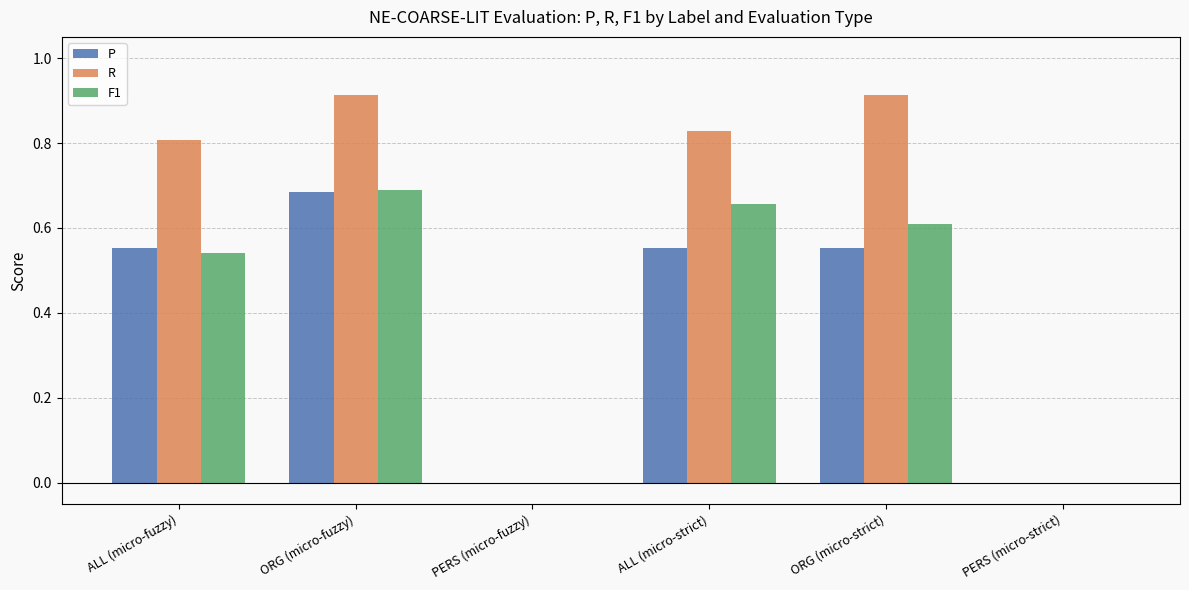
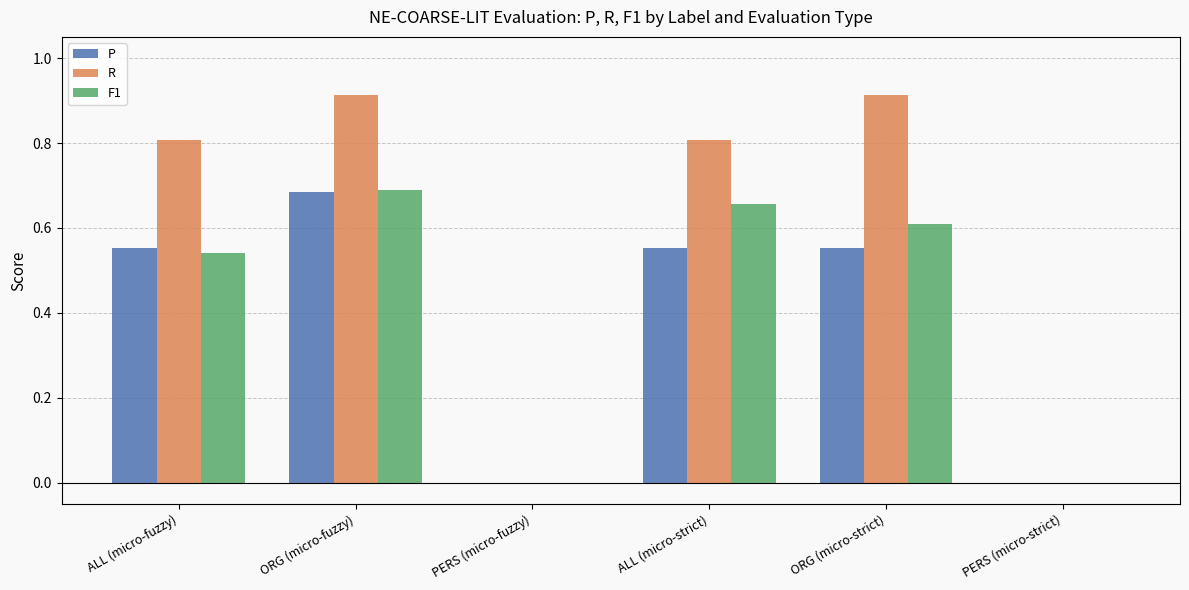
  {
    "P": {
      "ALL (micro-fuzzy)": 0.55,
      "ORG (micro-fuzzy)": 0.69,
      "PERS (micro-fuzzy)": 0.00,
      "ALL (micro-strict)": 0.55,
      "ORG (micro-strict)": 0.55,
      "PERS (micro-strict)": 0.00
    },
    "R": {
      "ALL (micro-fuzzy)": 0.81,
      "ORG (micro-fuzzy)": 0.91,
      "PERS (micro-fuzzy)": 0.00,
-     "ALL (micro-strict)": 0.83,
+     "ALL (micro-strict)": 0.81,
      "ORG (micro-strict)": 0.91,
      "PERS (micro-strict)": 0.00
    },
    "F1": {
      "ALL (micro-fuzzy)": 0.54,
      "ORG (micro-fuzzy)": 0.69,
      "PERS (micro-fuzzy)": 0.00,
      "ALL (micro-strict)": 0.66,
      "ORG (micro-strict)": 0.61,
      "PERS (micro-strict)": 0.00
    }
  }
